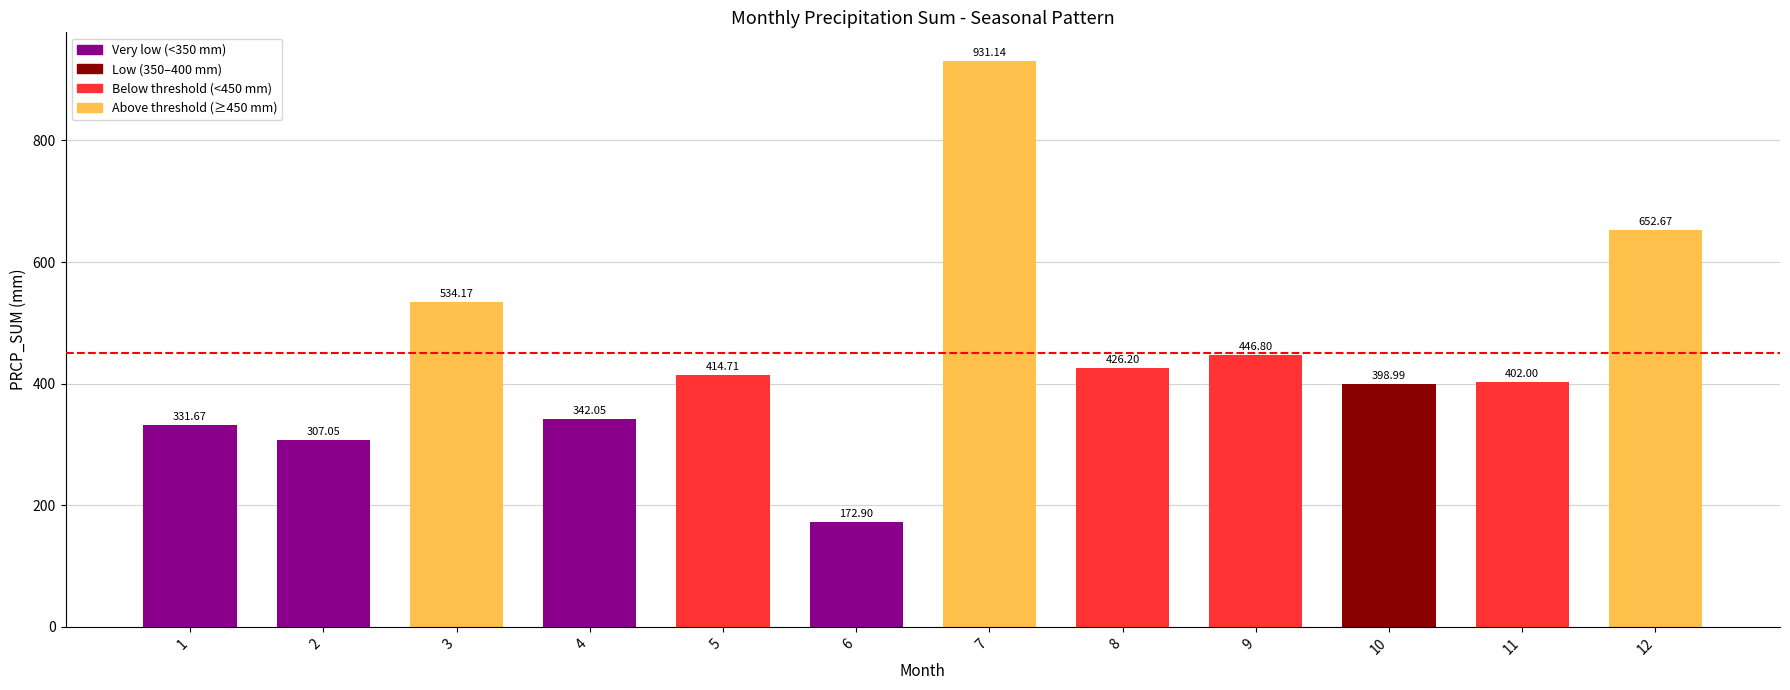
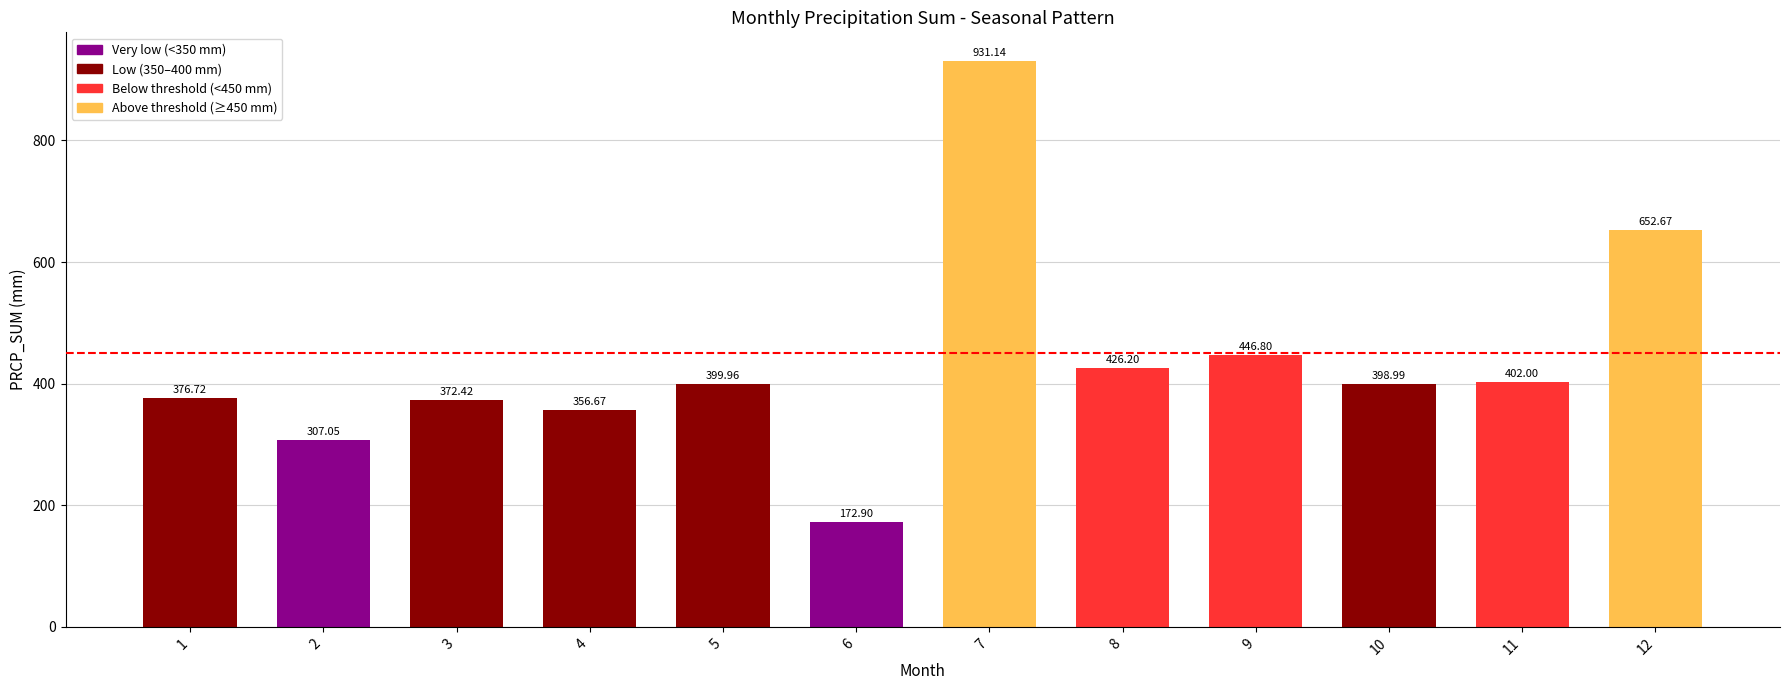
  {
-   "1": 331.67,
+   "1": 376.72,
    "2": 307.05,
-   "3": 534.17,
-   "4": 342.05,
-   "5": 414.71,
+   "3": 372.42,
+   "4": 356.67,
+   "5": 399.96,
    "6": 172.90,
    "7": 931.14,
    "8": 426.20,
    "9": 446.80,
    "10": 398.99,
    "11": 402.00,
    "12": 652.67
  }
